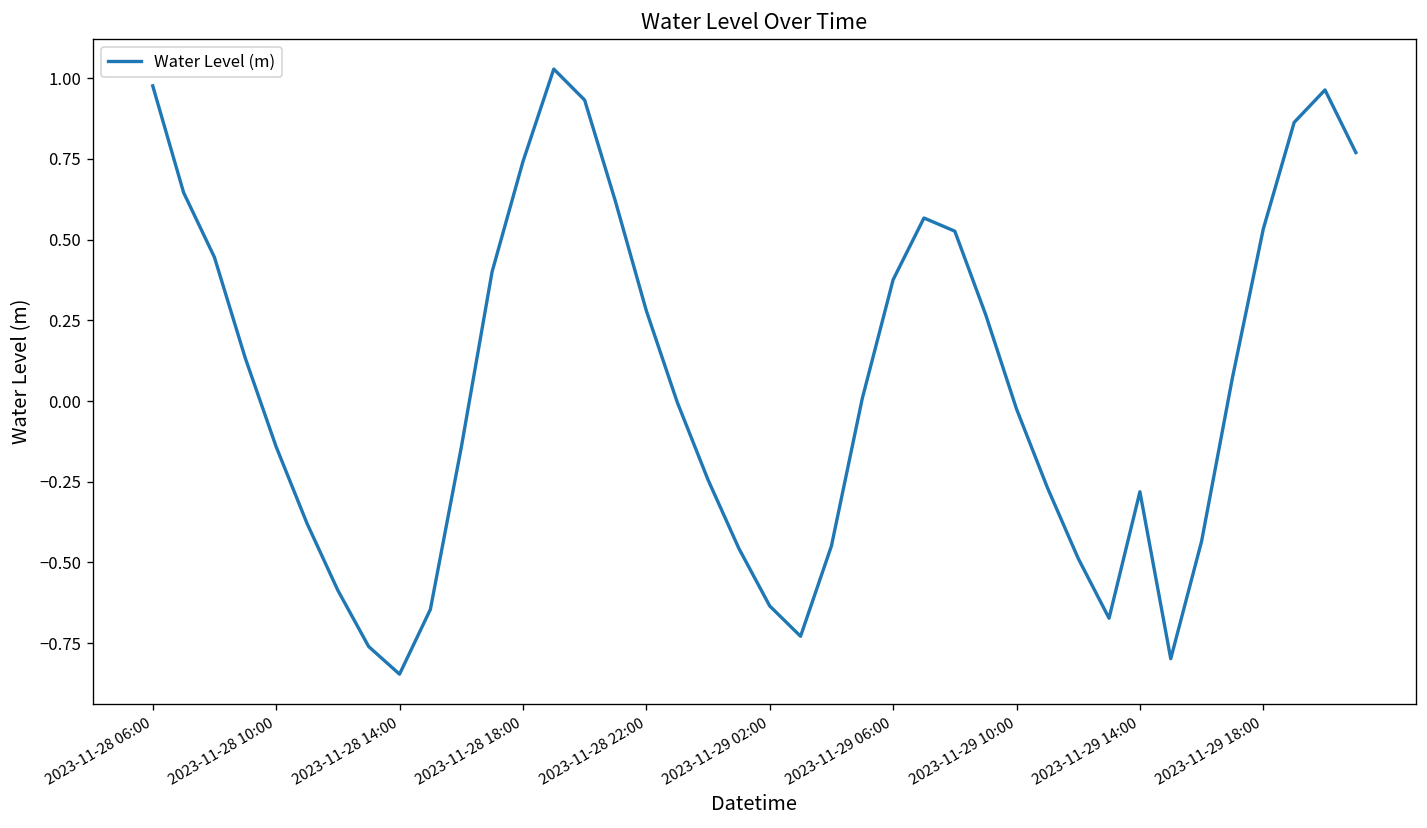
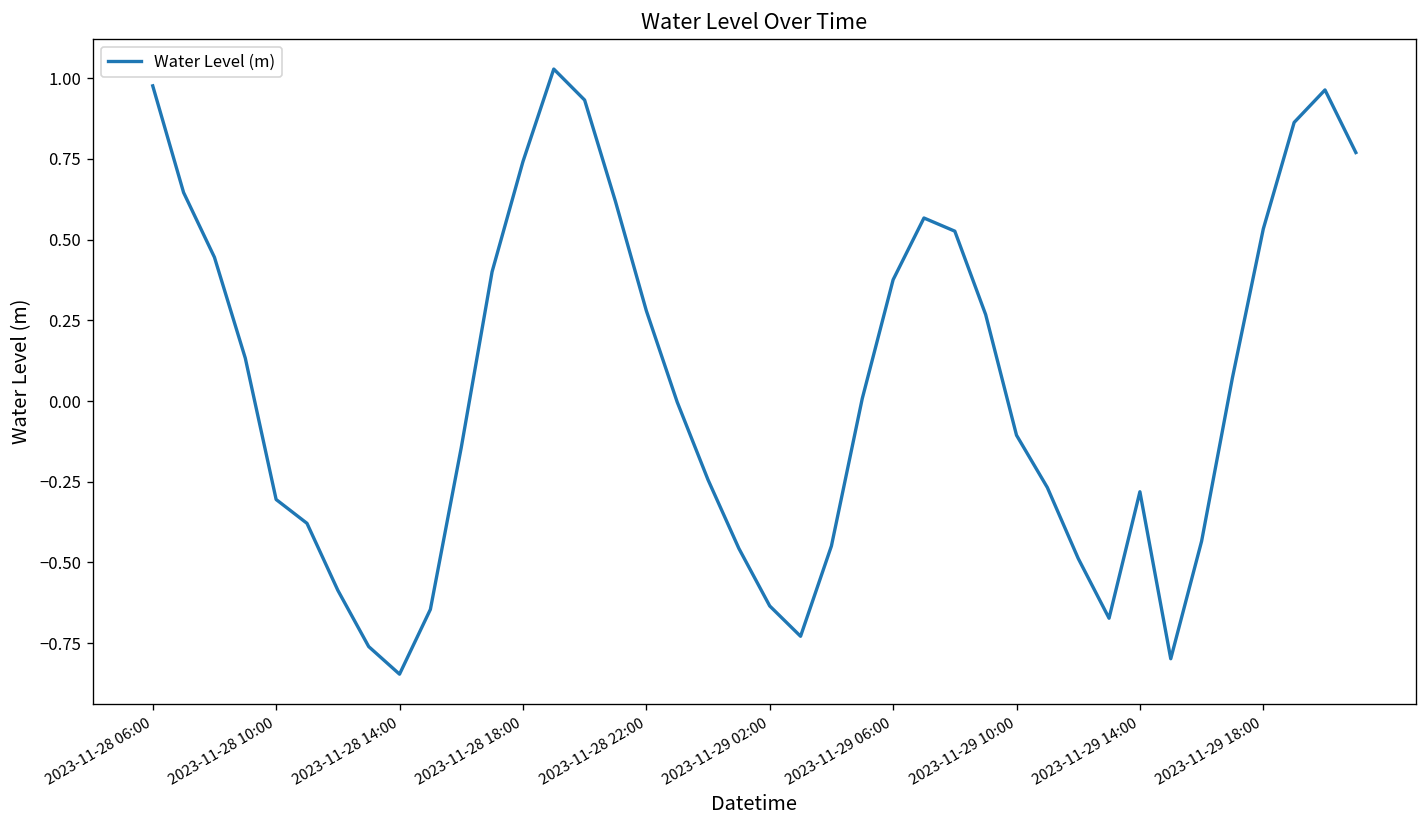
  {
    "2023-11-28 06:00": 0.98,
-   "2023-11-28 10:00": -0.14,
+   "2023-11-28 10:00": -0.30,
    "2023-11-28 14:00": -0.85,
    "2023-11-28 18:00": 0.74,
    "2023-11-28 22:00": 0.28,
    "2023-11-29 02:00": -0.63,
    "2023-11-29 06:00": 0.38,
-   "2023-11-29 10:00": -0.02,
+   "2023-11-29 10:00": -0.11,
    "2023-11-29 14:00": -0.28,
    "2023-11-29 18:00": 0.53
  }
